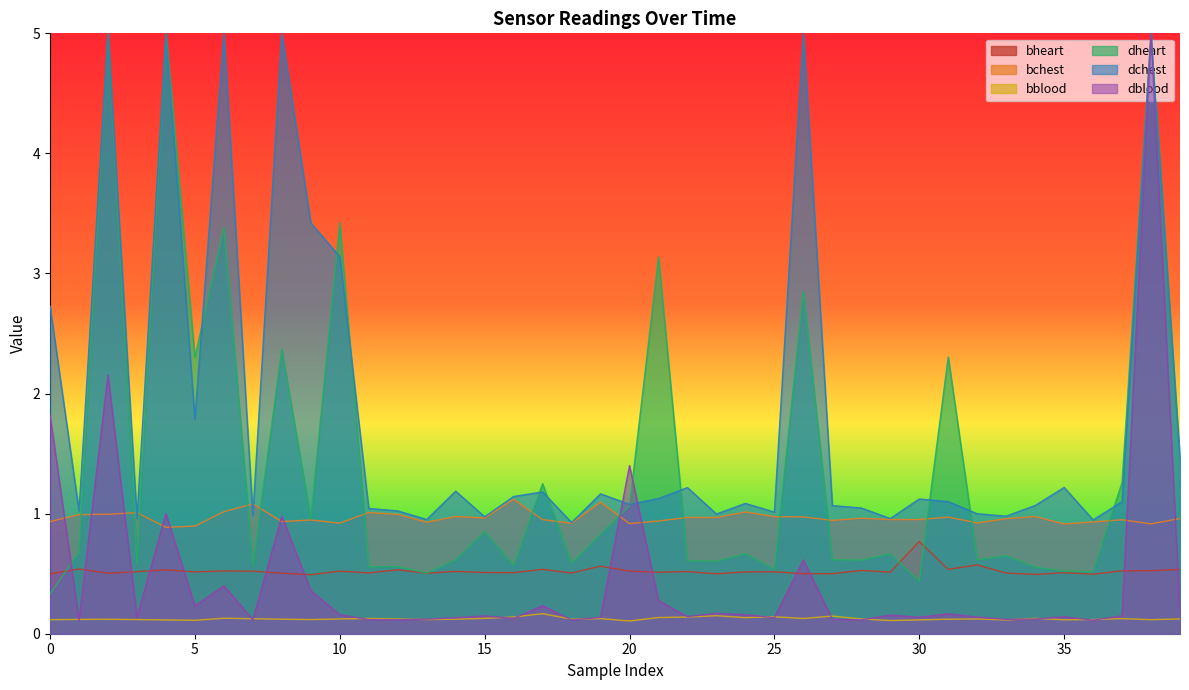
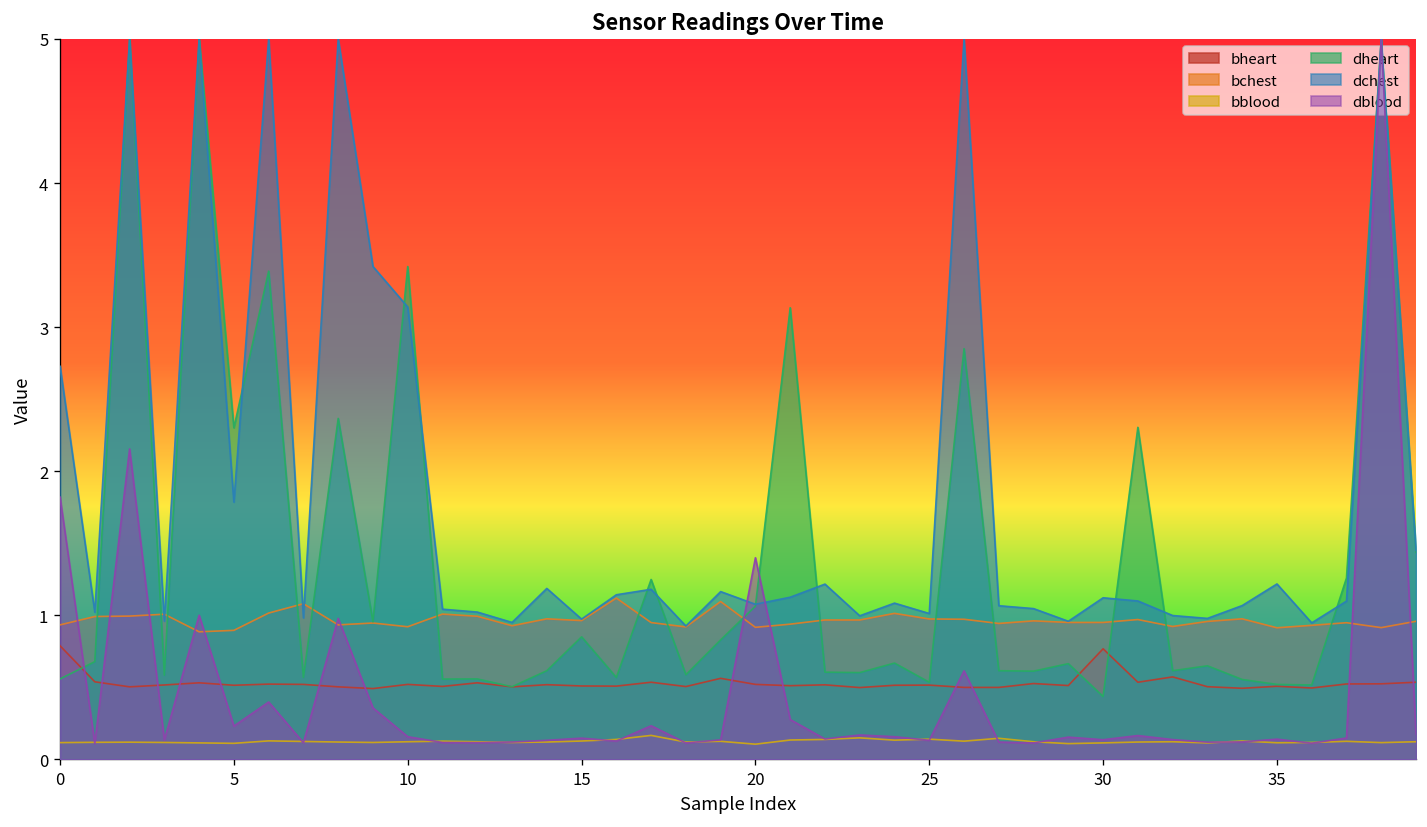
  {
    "bheart": {
-     "0": 0.50,
+     "0": 0.79,
      "5": 0.52,
      "10": 0.52,
      "15": 0.51,
      "20": 0.52,
      "30": 0.77
    },
    "dheart": {
-     "0": 0.33,
+     "0": 0.56,
      "5": 2.30,
      "10": 3.42,
      "15": 0.85,
      "30": 0.44
    },
    "dchest": {
      "0": 2.73,
      "5": 1.79,
      "10": 3.14,
      "25": 1.01,
      "30": 1.12,
      "35": 1.22
    },
    "dblood": {
      "0": 1.82,
      "5": 0.23,
      "10": 0.16,
      "20": 1.40,
      "30": 0.14,
      "35": 0.14
    }
  }
